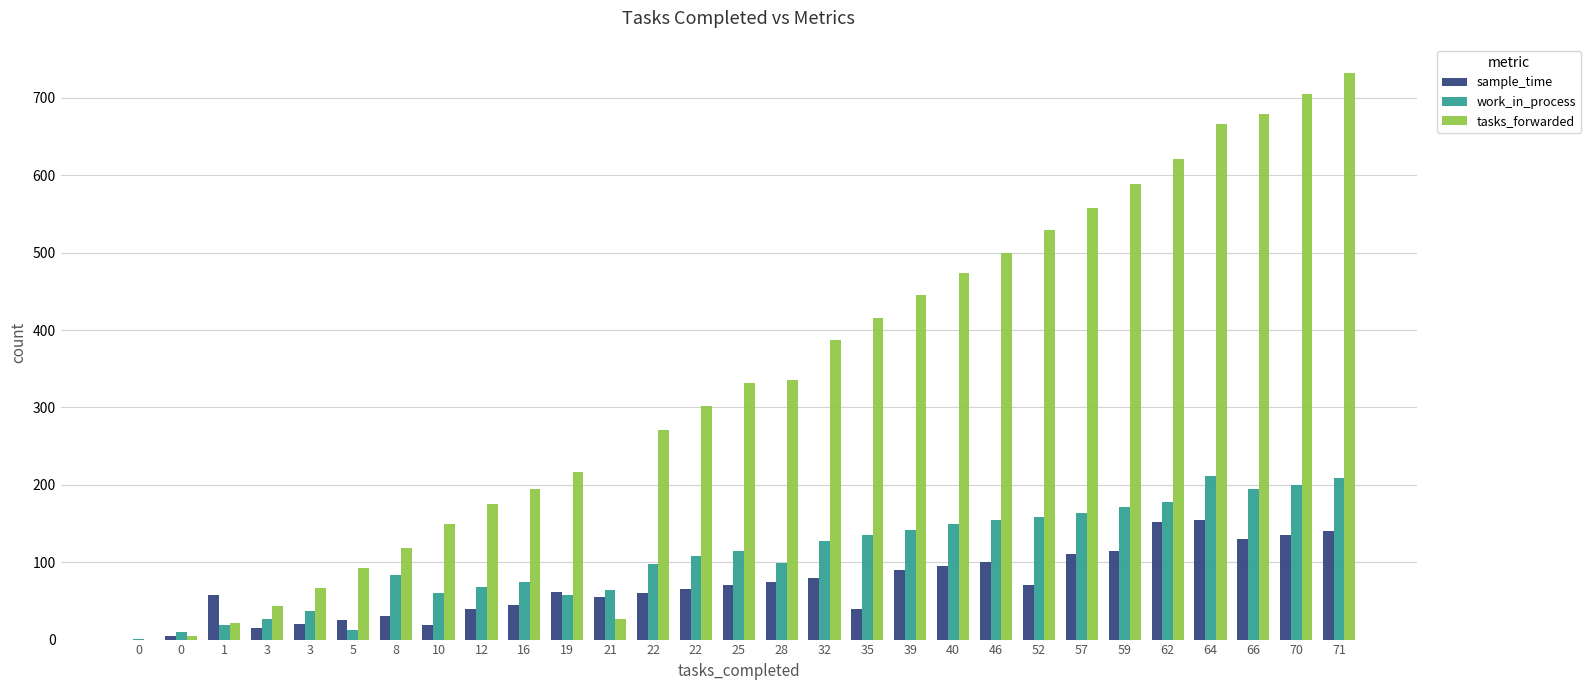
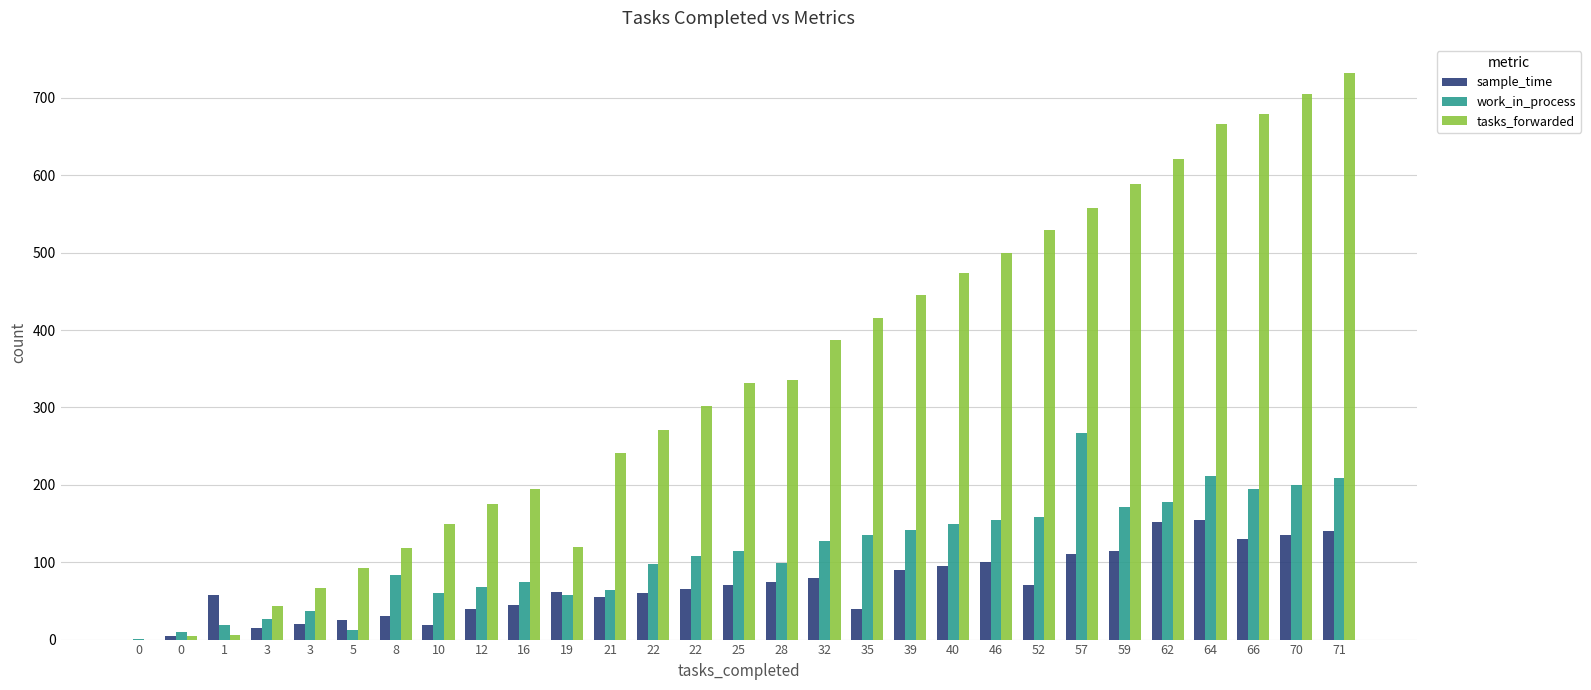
  {
    "sample_time": {
      "1": 60,
      "5": 30,
      "8": 30,
      "10": 20,
      "12": 40,
      "16": 50,
      "19": 60,
      "21": 60,
      "25": 70,
      "28": 80,
      "32": 80,
      "35": 40,
      "39": 90,
      "40": 100,
      "46": 100,
      "52": 70,
      "57": 110,
      "59": 120,
      "62": 150,
      "64": 150,
      "66": 130,
      "70": 140,
      "71": 140
    },
    "work_in_process": {
      "1": 20,
      "5": 10,
      "8": 80,
      "10": 60,
      "12": 70,
      "16": 70,
      "19": 60,
      "21": 60,
      "25": 120,
      "28": 100,
      "32": 130,
      "35": 140,
      "39": 140,
      "40": 150,
      "46": 150,
      "52": 160,
-     "57": 160,
+     "57": 270,
      "59": 170,
      "62": 180,
      "64": 210,
      "66": 190,
      "70": 200,
      "71": 210
    },
    "tasks_forwarded": {
-     "1": 20,
+     "1": 10,
      "5": 90,
      "8": 120,
      "10": 150,
      "12": 180,
      "16": 190,
-     "19": 220,
-     "21": 30,
+     "19": 120,
+     "21": 240,
      "25": 330,
      "28": 340,
      "32": 390,
      "35": 420,
      "39": 450,
      "40": 470,
      "46": 500,
      "52": 530,
      "57": 560,
      "59": 590,
      "62": 620,
      "64": 670,
      "66": 680,
      "70": 710,
      "71": 730
    }
  }
